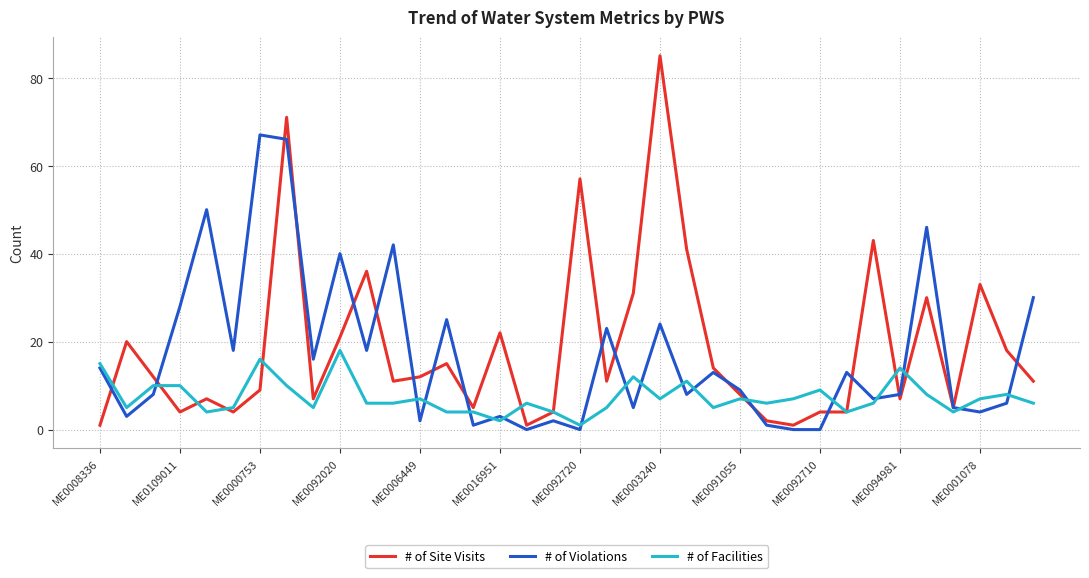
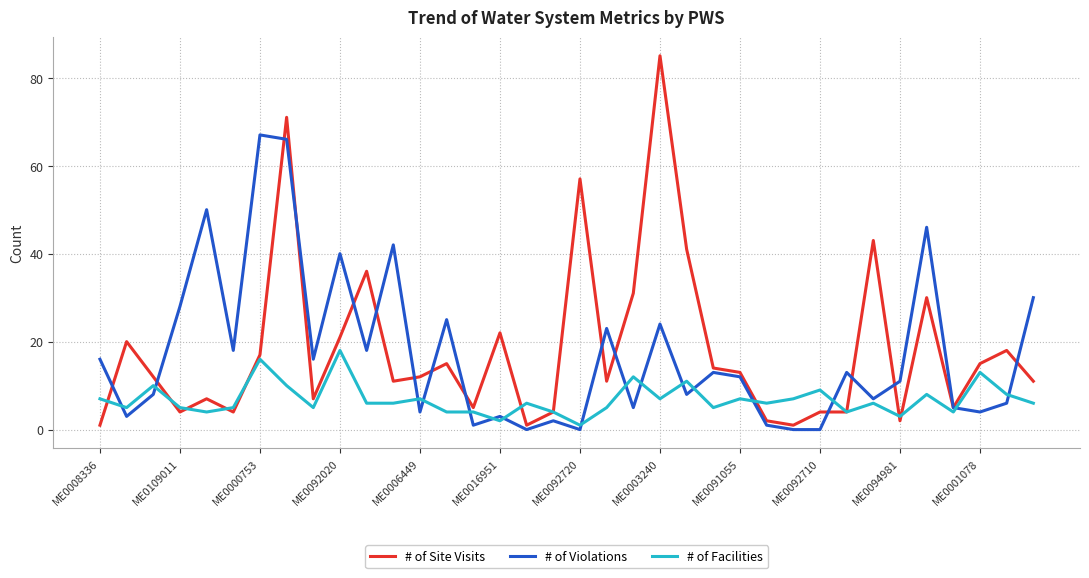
  {
    "# of Site Visits": {
      "ME0008336": 1,
      "ME0109011": 4,
-     "ME0000753": 9,
+     "ME0000753": 17,
      "ME0092020": 21,
      "ME0006449": 12,
      "ME0016951": 22,
      "ME0092720": 57,
      "ME0003240": 85,
-     "ME0091055": 8,
+     "ME0091055": 13,
      "ME0092710": 4,
-     "ME0094981": 7,
-     "ME0001078": 33
+     "ME0094981": 2,
+     "ME0001078": 15
    },
    "# of Violations": {
-     "ME0008336": 14,
+     "ME0008336": 16,
      "ME0109011": 28,
      "ME0000753": 67,
      "ME0092020": 40,
-     "ME0006449": 2,
+     "ME0006449": 4,
      "ME0016951": 3,
      "ME0092720": 0,
      "ME0003240": 24,
-     "ME0091055": 9,
+     "ME0091055": 12,
      "ME0092710": 0,
-     "ME0094981": 8,
+     "ME0094981": 11,
      "ME0001078": 4
    },
    "# of Facilities": {
-     "ME0008336": 15,
-     "ME0109011": 10,
+     "ME0008336": 7,
+     "ME0109011": 5,
      "ME0000753": 16,
      "ME0092020": 18,
      "ME0006449": 7,
      "ME0016951": 2,
      "ME0092720": 1,
      "ME0003240": 7,
      "ME0091055": 7,
      "ME0092710": 9,
-     "ME0094981": 14,
-     "ME0001078": 7
+     "ME0094981": 3,
+     "ME0001078": 13
    }
  }
